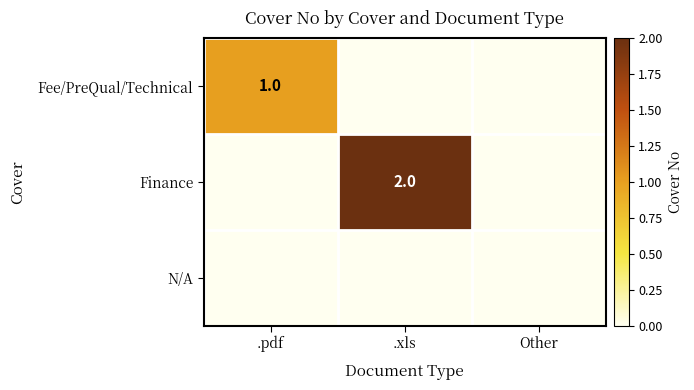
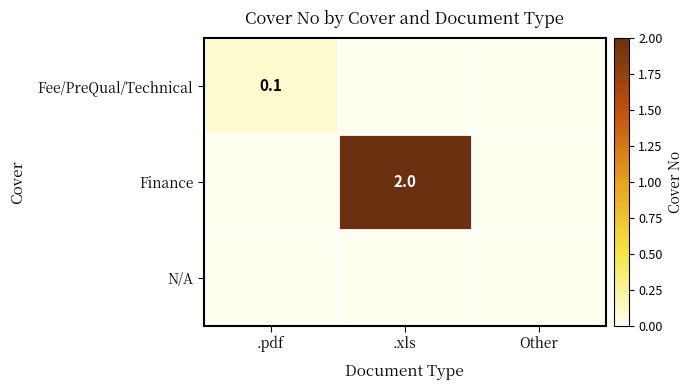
  {
    "Fee/PreQual/Technical": {
-     ".pdf": 1.0
+     ".pdf": 0.1
    },
    "Finance": {
      ".xls": 2.0
    }
  }
